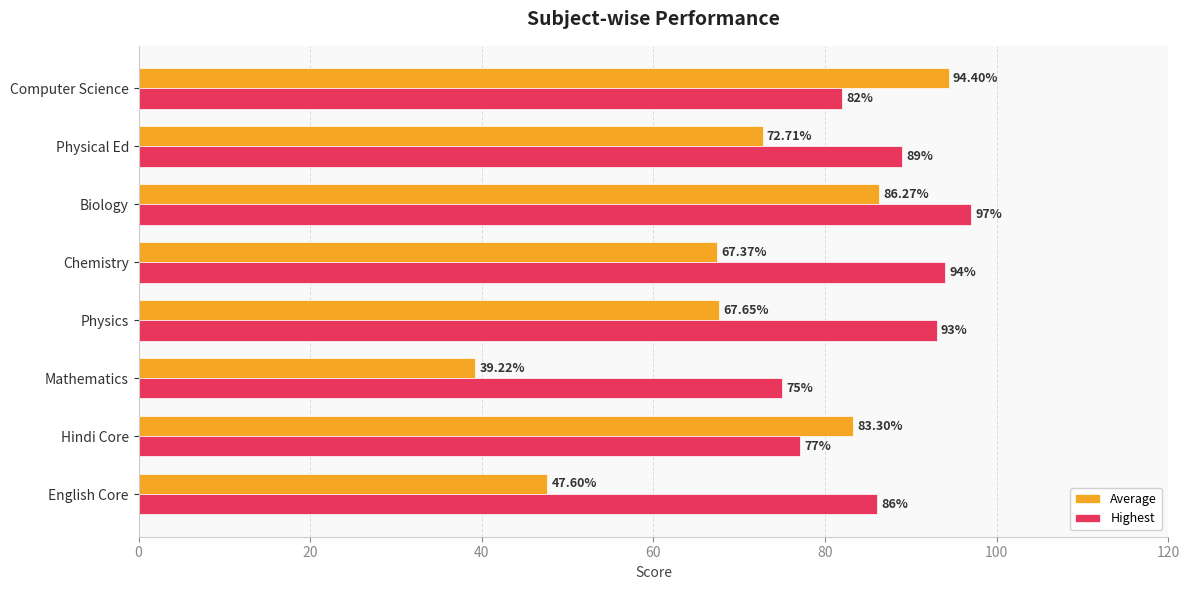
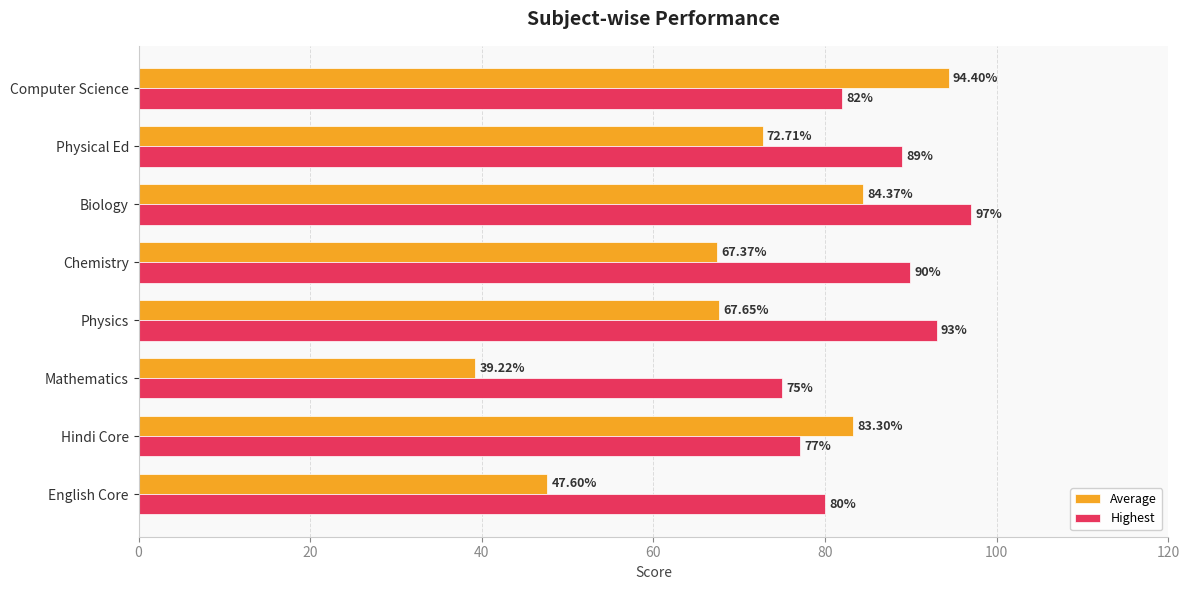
  {
    "Average": {
      "Computer Science": "94.40%",
      "Physical Ed": "72.71%",
-     "Biology": "86.27%",
+     "Biology": "84.37%",
      "Chemistry": "67.37%",
      "Physics": "67.65%",
      "Mathematics": "39.22%",
      "Hindi Core": "83.30%",
      "English Core": "47.60%"
    },
    "Highest": {
      "Computer Science": "82%",
      "Physical Ed": "89%",
      "Biology": "97%",
-     "Chemistry": "94%",
+     "Chemistry": "90%",
      "Physics": "93%",
      "Mathematics": "75%",
      "Hindi Core": "77%",
-     "English Core": "86%"
+     "English Core": "80%"
    }
  }
